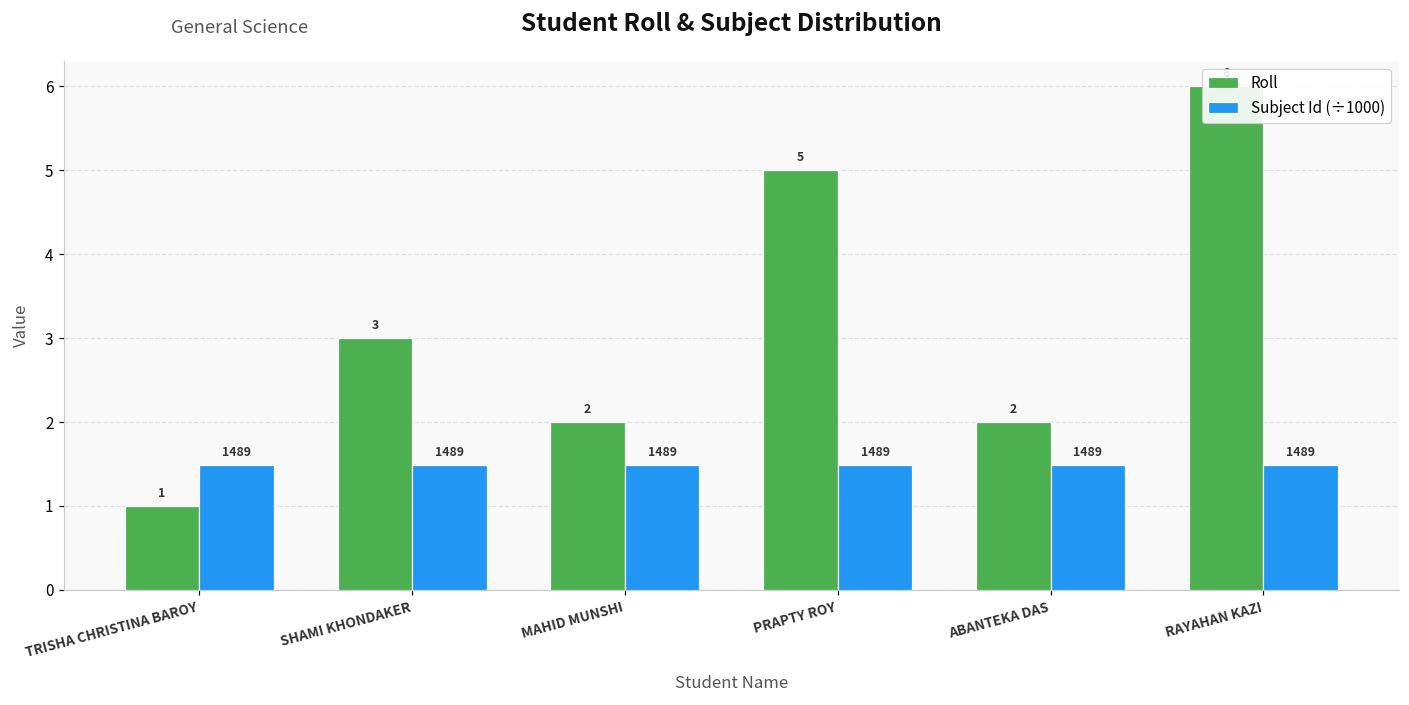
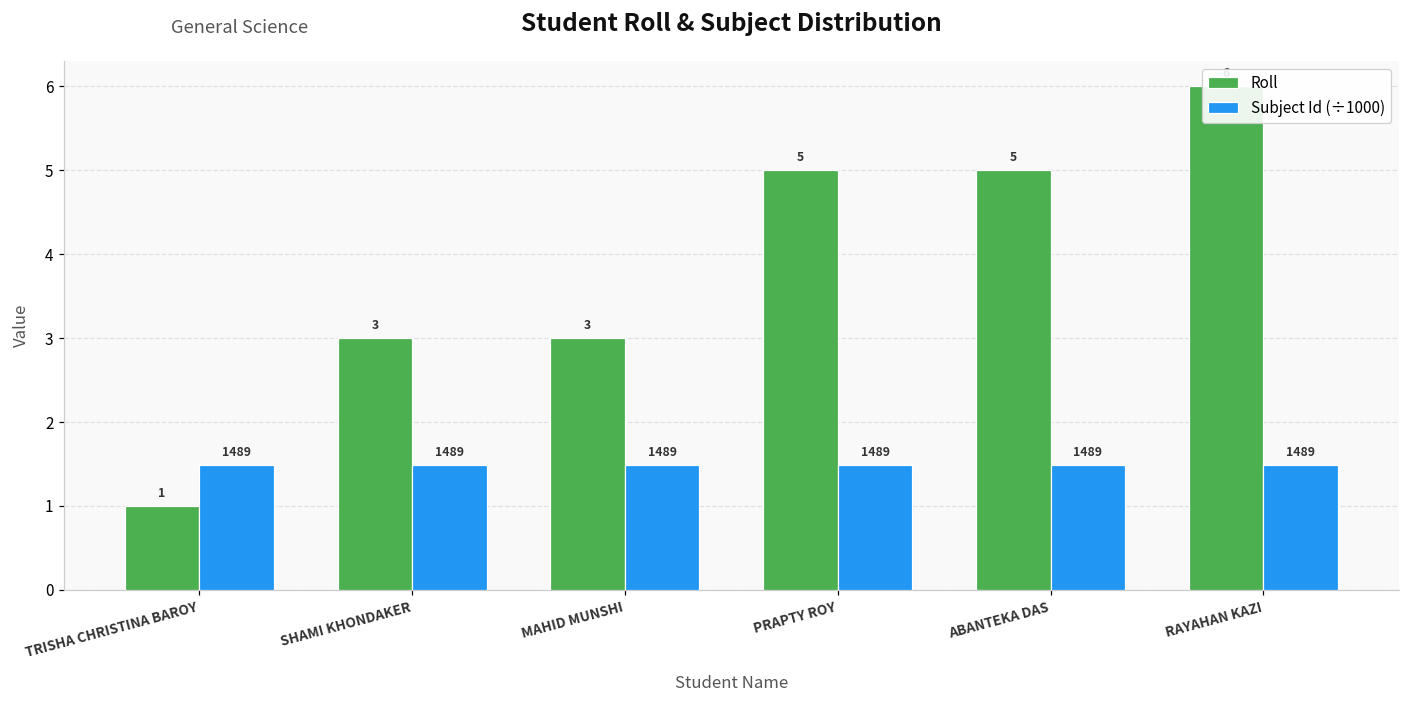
  {
    "Roll": {
      "TRISHA CHRISTINA BAROY": 1,
      "SHAMI KHONDAKER": 3,
-     "MAHID MUNSHI": 2,
+     "MAHID MUNSHI": 3,
      "PRAPTY ROY": 5,
-     "ABANTEKA DAS": 2
+     "ABANTEKA DAS": 5
    }
  }
